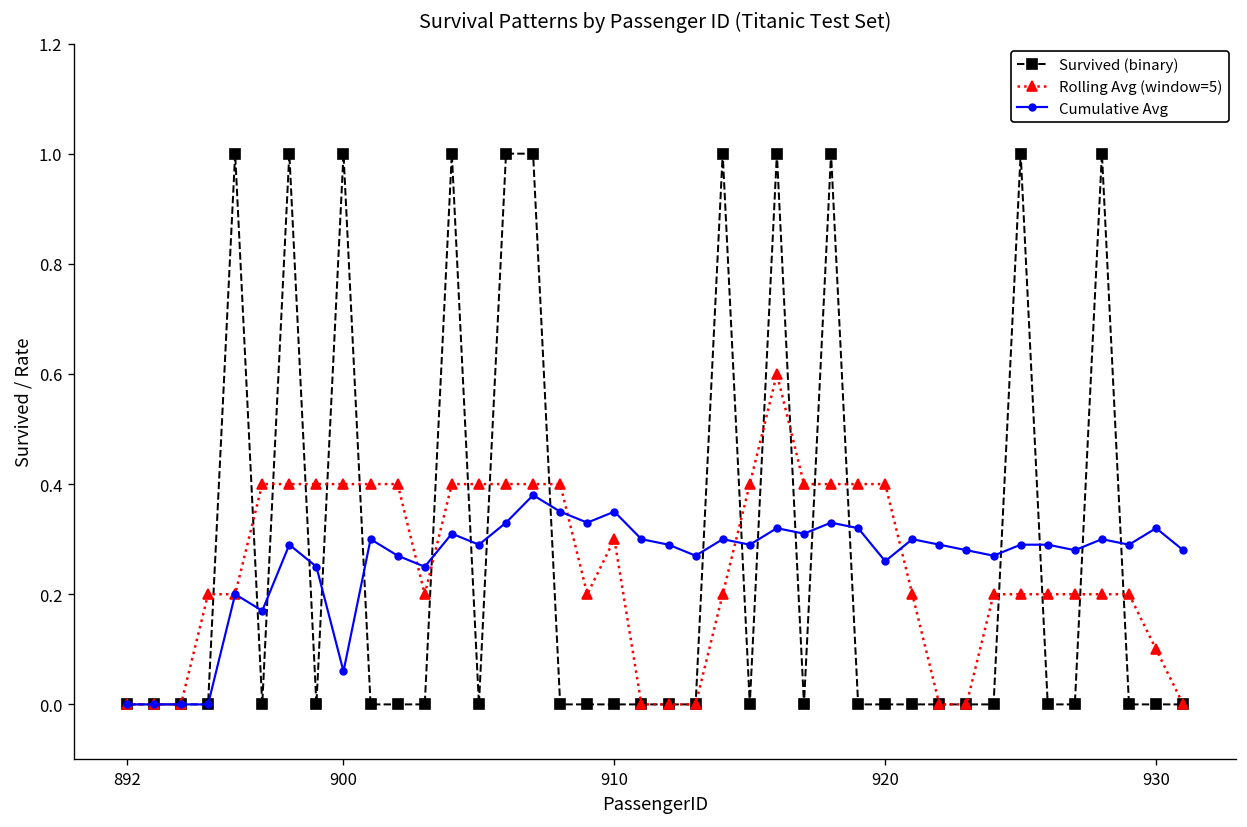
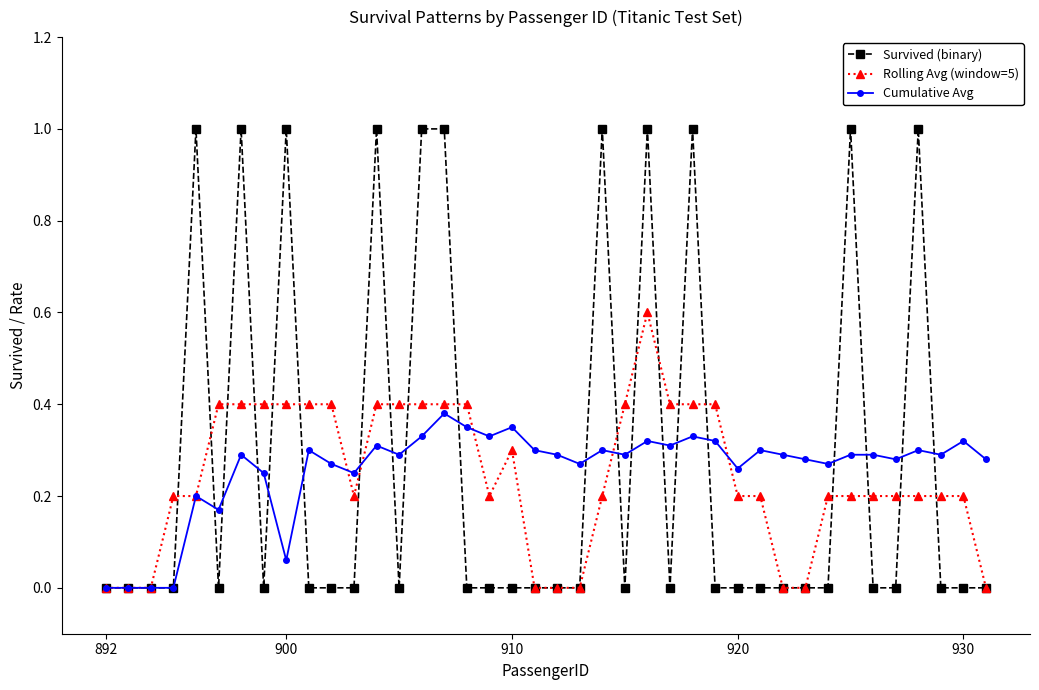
  {
    "Survived (binary)": {
      "900": 1.0,
      "910": 0.0,
      "920": 0.0,
      "930": 0.0
    },
    "Rolling Avg (window=5)": {
      "900": 0.4,
      "910": 0.3,
-     "920": 0.4,
-     "930": 0.1
+     "920": 0.2,
+     "930": 0.2
    },
    "Cumulative Avg": {
      "900": 0.06,
      "910": 0.35,
      "920": 0.26,
      "930": 0.32
    }
  }
